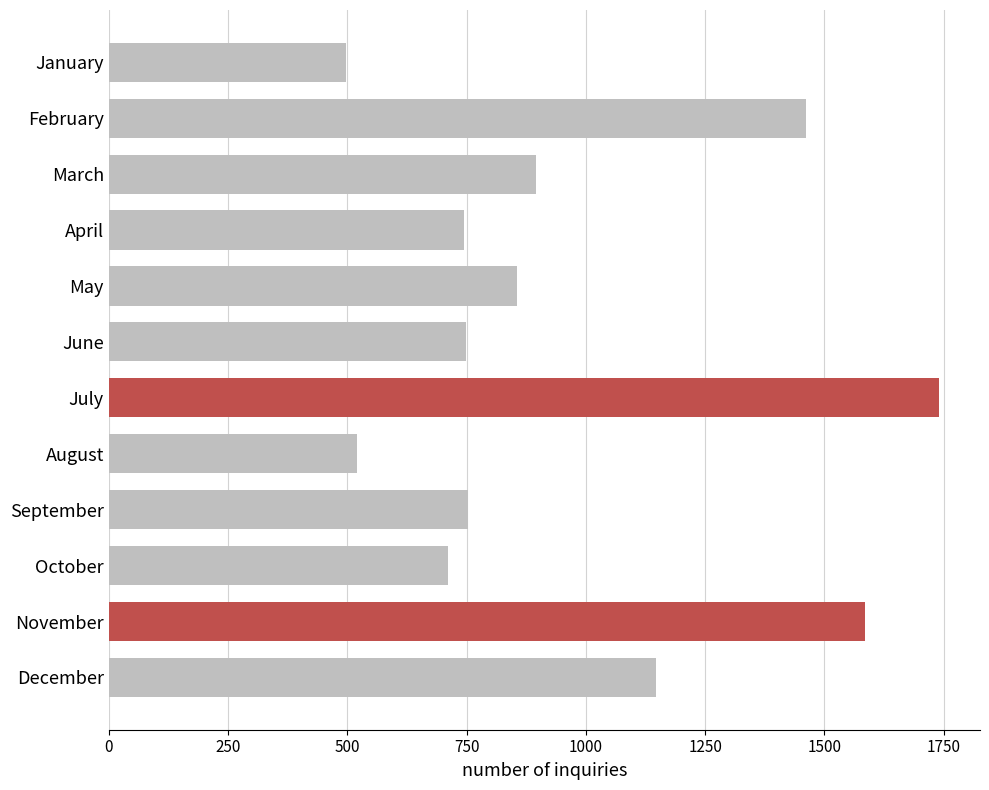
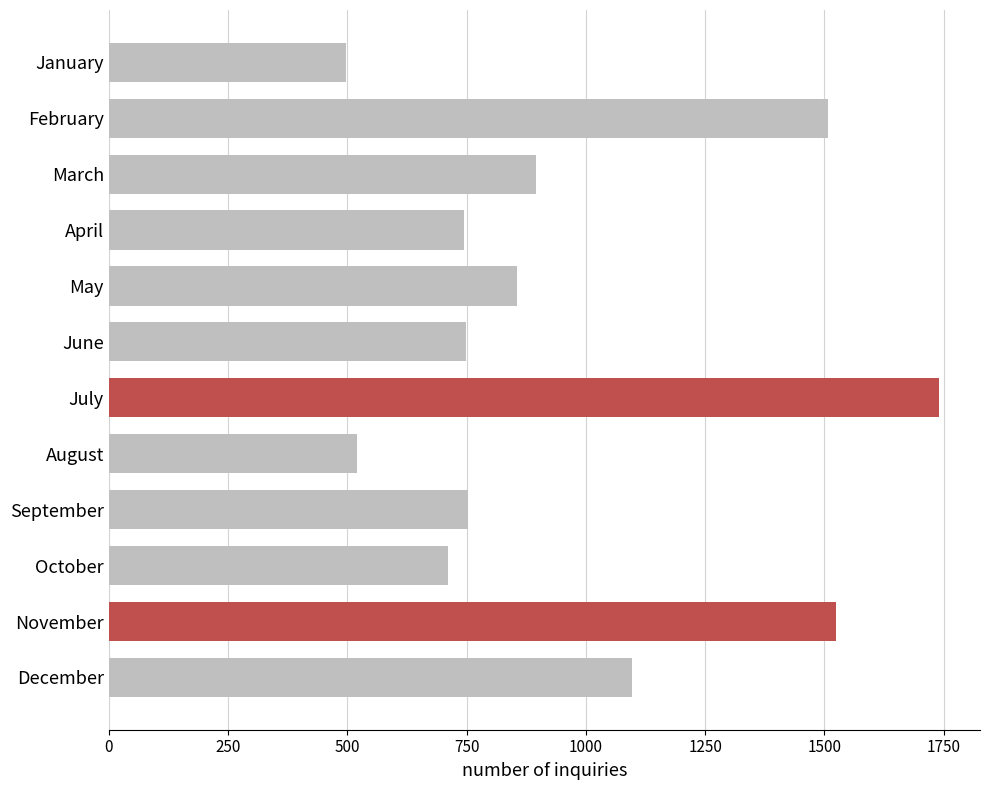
  {
    "January": 500,
-   "February": 1460,
+   "February": 1510,
    "March": 900,
    "April": 750,
    "May": 860,
    "June": 750,
    "July": 1740,
    "August": 520,
    "September": 750,
    "October": 710,
-   "November": 1590,
-   "December": 1150
+   "November": 1520,
+   "December": 1100
  }
